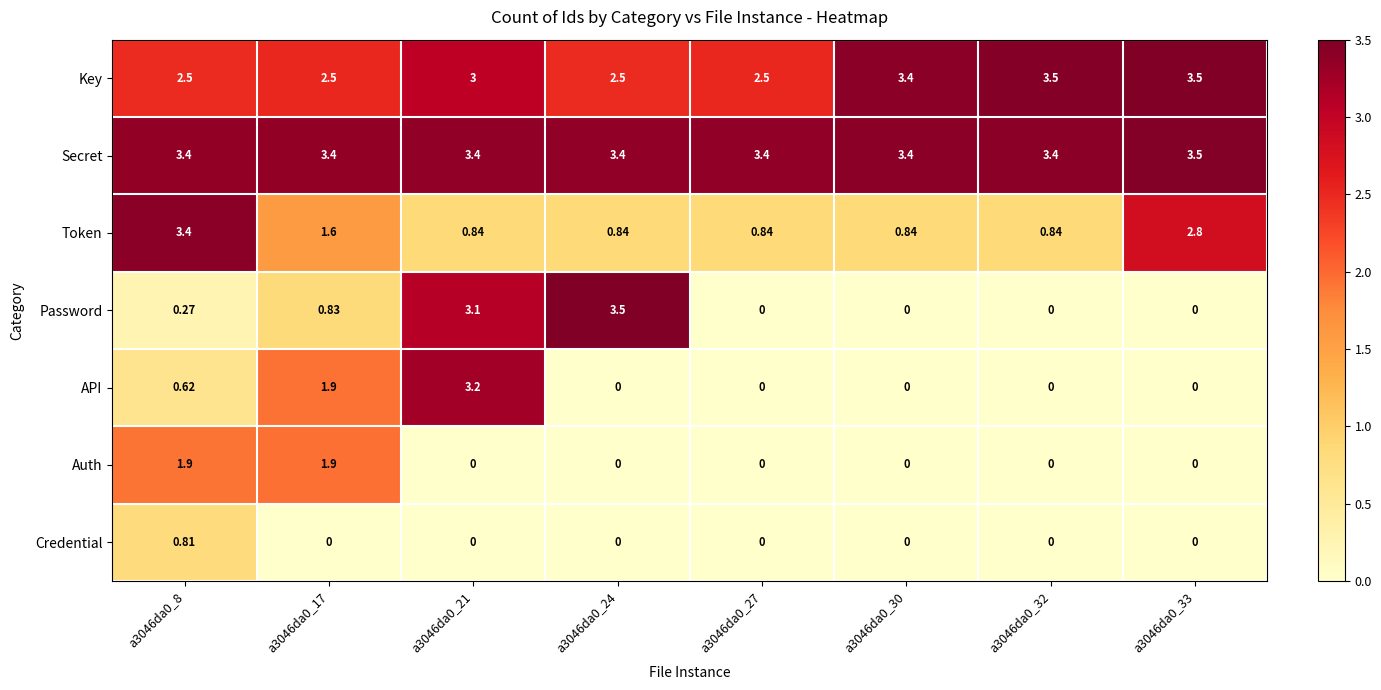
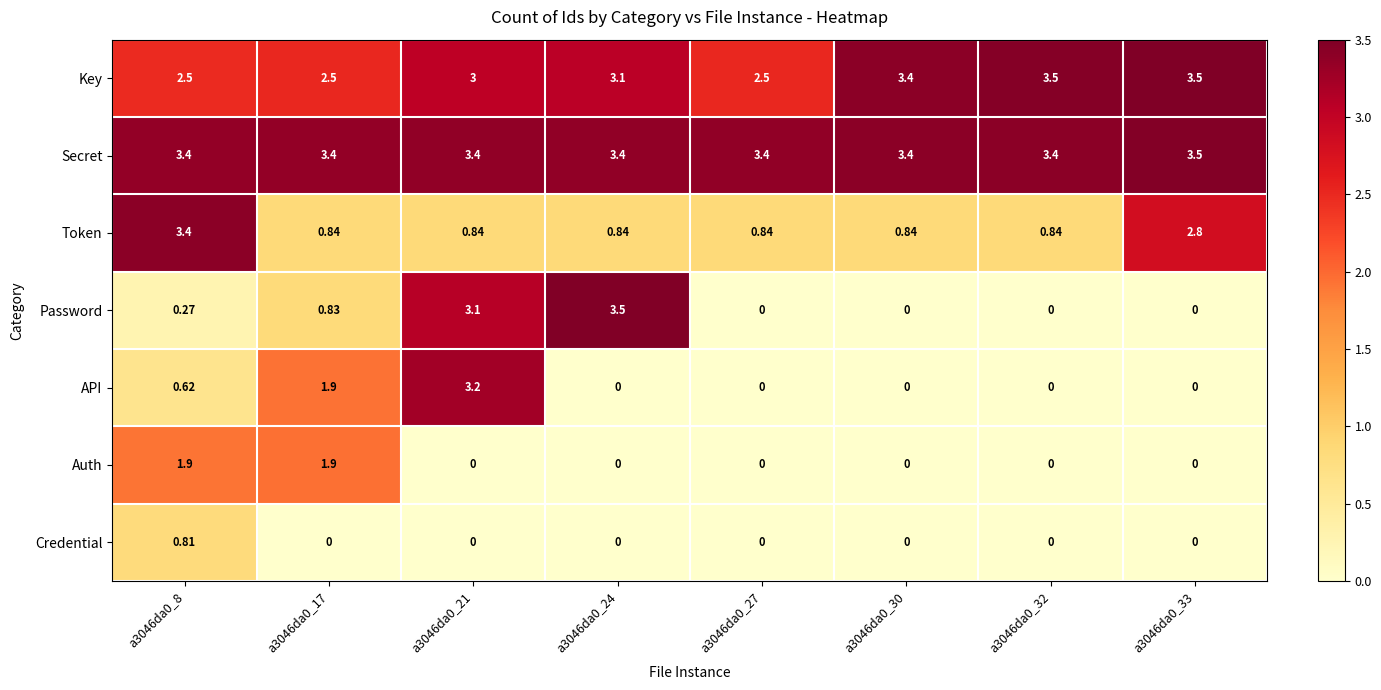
  {
    "Key": {
      "a3046da0_8": 2.5,
      "a3046da0_17": 2.5,
      "a3046da0_21": 3,
-     "a3046da0_24": 2.5,
+     "a3046da0_24": 3.1,
      "a3046da0_27": 2.5,
      "a3046da0_30": 3.4,
      "a3046da0_32": 3.5,
      "a3046da0_33": 3.5
    },
    "Secret": {
      "a3046da0_8": 3.4,
      "a3046da0_17": 3.4,
      "a3046da0_21": 3.4,
      "a3046da0_24": 3.4,
      "a3046da0_27": 3.4,
      "a3046da0_30": 3.4,
      "a3046da0_32": 3.4,
      "a3046da0_33": 3.5
    },
    "Token": {
      "a3046da0_8": 3.4,
-     "a3046da0_17": 1.6,
+     "a3046da0_17": 0.84,
      "a3046da0_21": 0.84,
      "a3046da0_24": 0.84,
      "a3046da0_27": 0.84,
      "a3046da0_30": 0.84,
      "a3046da0_32": 0.84,
      "a3046da0_33": 2.8
    },
    "Password": {
      "a3046da0_8": 0.27,
      "a3046da0_17": 0.83,
      "a3046da0_21": 3.1,
      "a3046da0_24": 3.5,
      "a3046da0_27": 0,
      "a3046da0_30": 0,
      "a3046da0_32": 0,
      "a3046da0_33": 0
    },
    "API": {
      "a3046da0_8": 0.62,
      "a3046da0_17": 1.9,
      "a3046da0_21": 3.2,
      "a3046da0_24": 0,
      "a3046da0_27": 0,
      "a3046da0_30": 0,
      "a3046da0_32": 0,
      "a3046da0_33": 0
    },
    "Auth": {
      "a3046da0_8": 1.9,
      "a3046da0_17": 1.9,
      "a3046da0_21": 0,
      "a3046da0_24": 0,
      "a3046da0_27": 0,
      "a3046da0_30": 0,
      "a3046da0_32": 0,
      "a3046da0_33": 0
    },
    "Credential": {
      "a3046da0_8": 0.81,
      "a3046da0_17": 0,
      "a3046da0_21": 0,
      "a3046da0_24": 0,
      "a3046da0_27": 0,
      "a3046da0_30": 0,
      "a3046da0_32": 0,
      "a3046da0_33": 0
    }
  }
